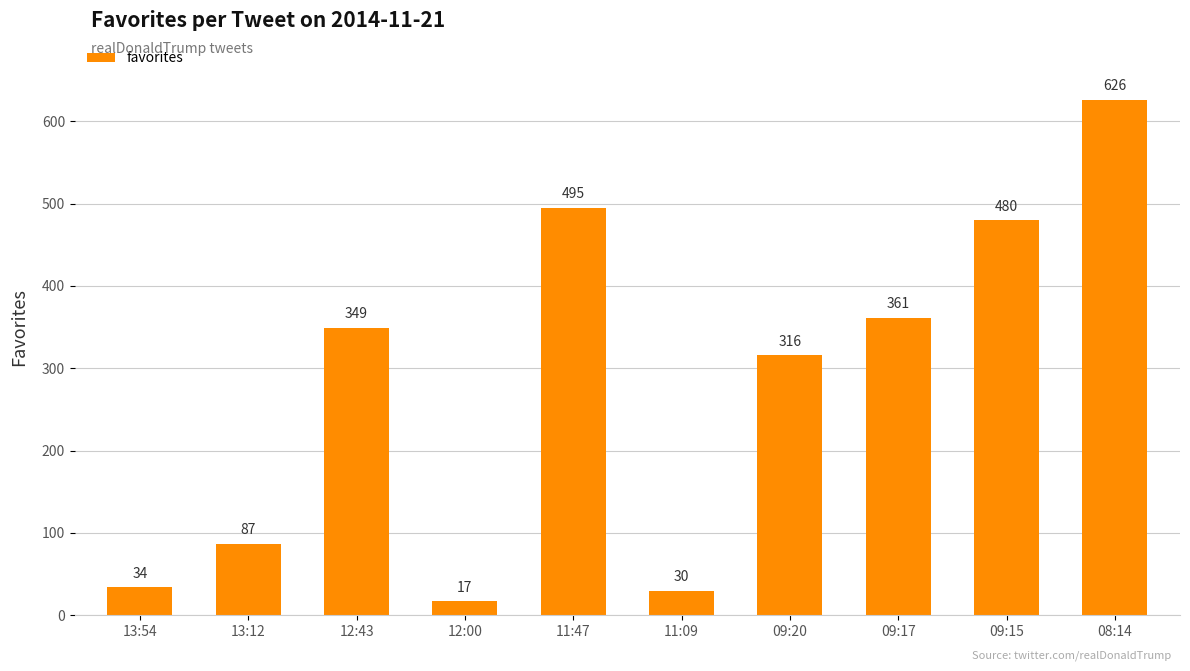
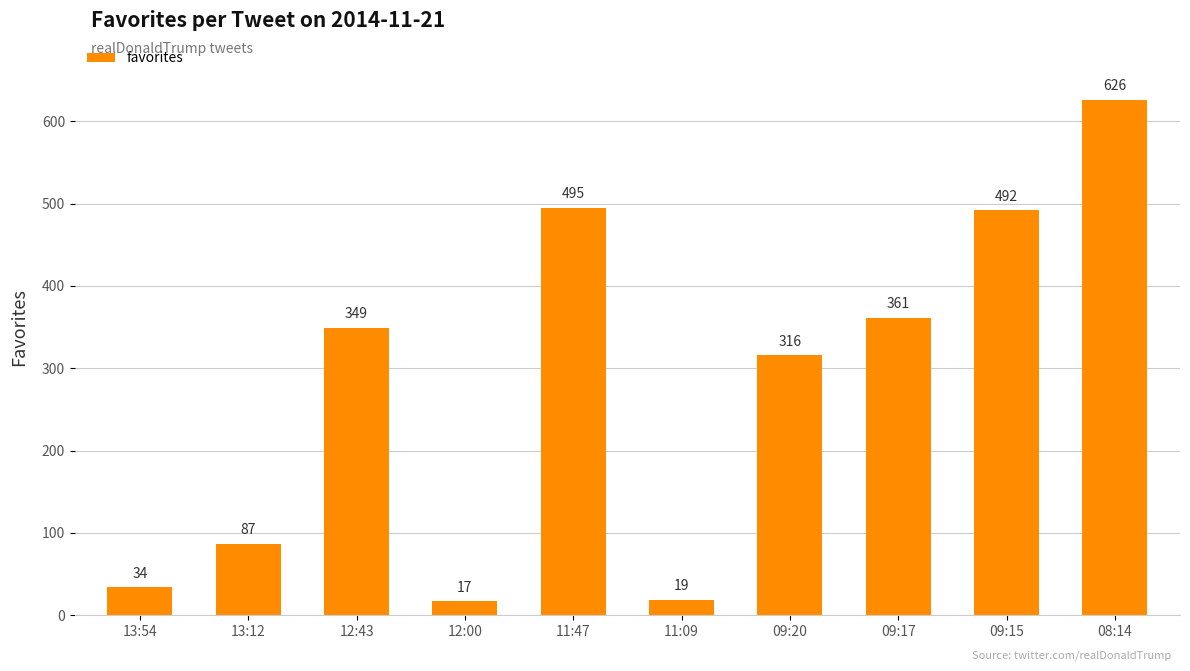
  {
    "13:54": 34,
    "13:12": 87,
    "12:43": 349,
    "12:00": 17,
    "11:47": 495,
-   "11:09": 30,
+   "11:09": 19,
    "09:20": 316,
    "09:17": 361,
-   "09:15": 480,
+   "09:15": 492,
    "08:14": 626
  }
